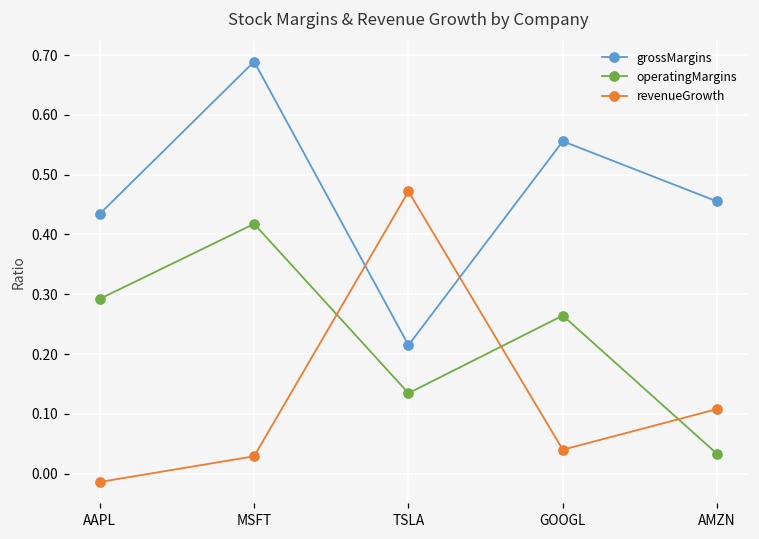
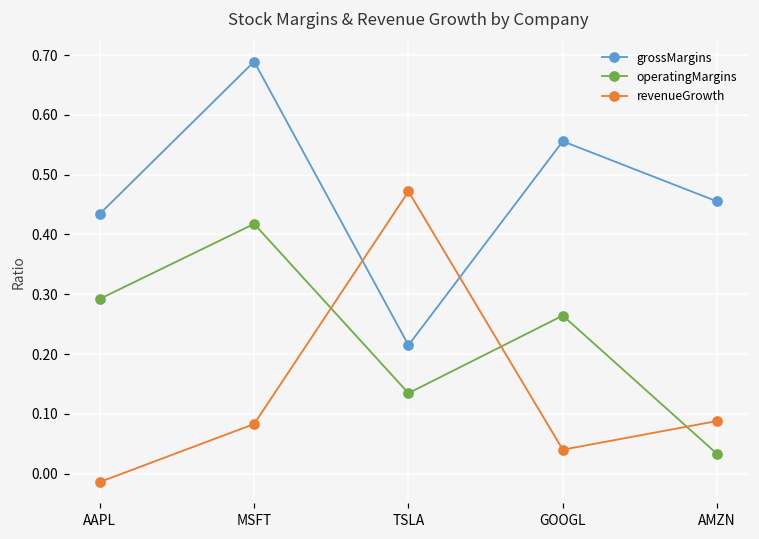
  {
    "grossMargins": {
      "AAPL": 0.43,
      "MSFT": 0.69,
      "TSLA": 0.21,
      "GOOGL": 0.56,
      "AMZN": 0.46
    },
    "operatingMargins": {
      "AAPL": 0.29,
      "MSFT": 0.42,
      "TSLA": 0.13,
      "GOOGL": 0.26,
      "AMZN": 0.03
    },
    "revenueGrowth": {
      "AAPL": -0.01,
-     "MSFT": 0.03,
+     "MSFT": 0.08,
      "TSLA": 0.47,
      "GOOGL": 0.04,
-     "AMZN": 0.11
+     "AMZN": 0.09
    }
  }
